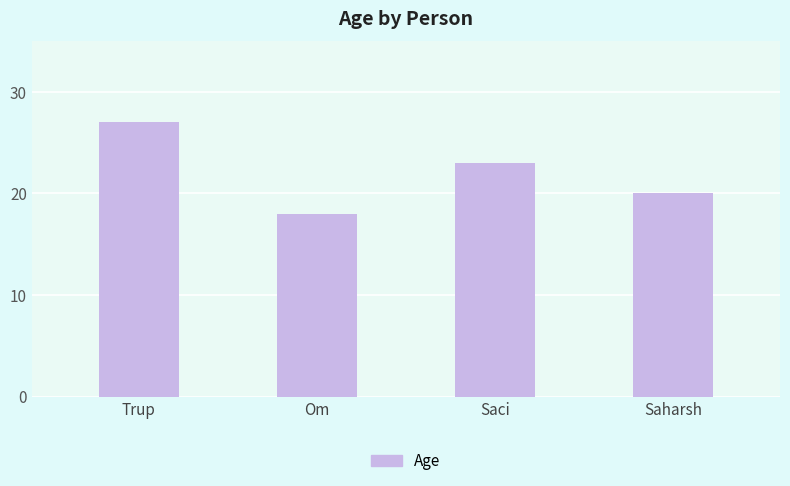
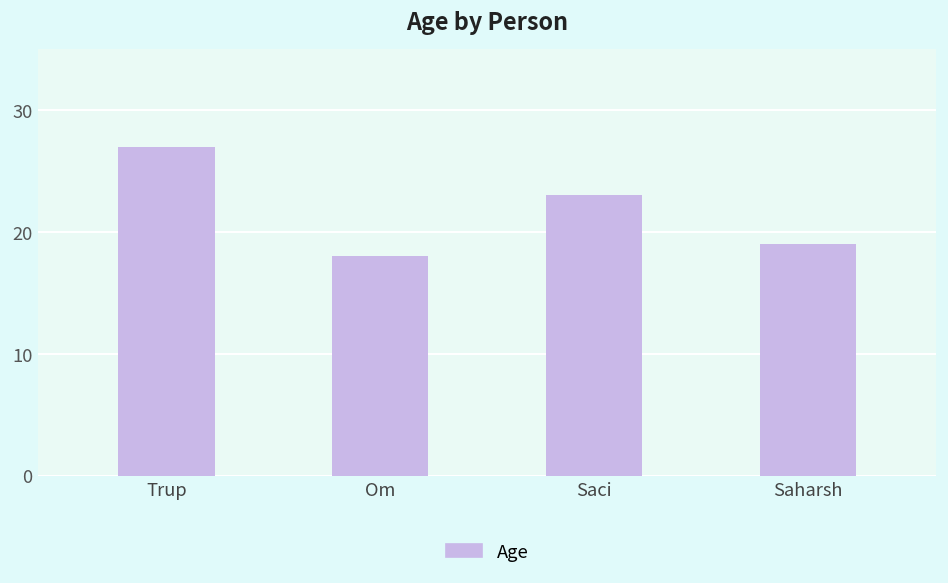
  {
    "Trup": 27,
    "Om": 18,
    "Saci": 23,
-   "Saharsh": 20
+   "Saharsh": 19
  }
